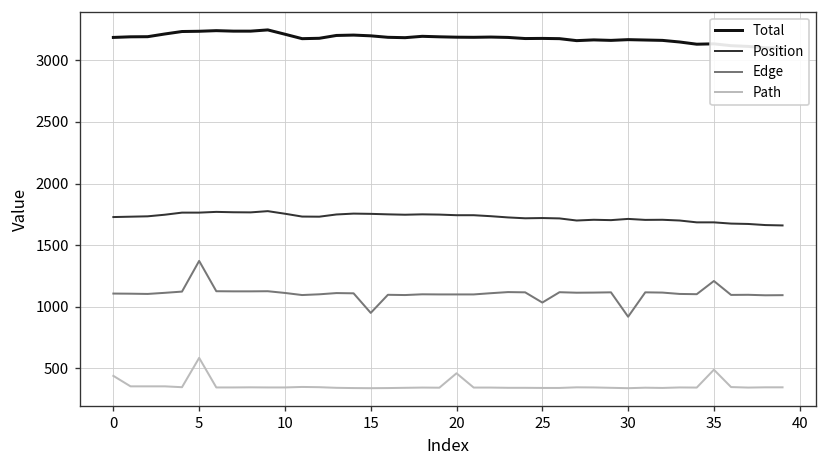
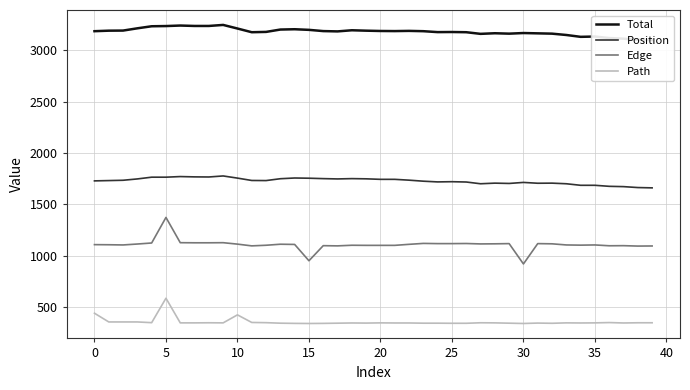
  {
    "Edge": {
      "0": 1110,
      "5": 1370,
      "10": 1110,
      "15": 950,
      "20": 1100,
-     "25": 1030,
+     "25": 1120,
      "30": 920,
-     "35": 1210
+     "35": 1100
    },
    "Path": {
      "0": 440,
      "5": 590,
-     "10": 350,
+     "10": 420,
      "15": 340,
-     "20": 460,
+     "20": 350,
      "25": 340,
      "30": 340,
-     "35": 490
+     "35": 350
    }
  }
